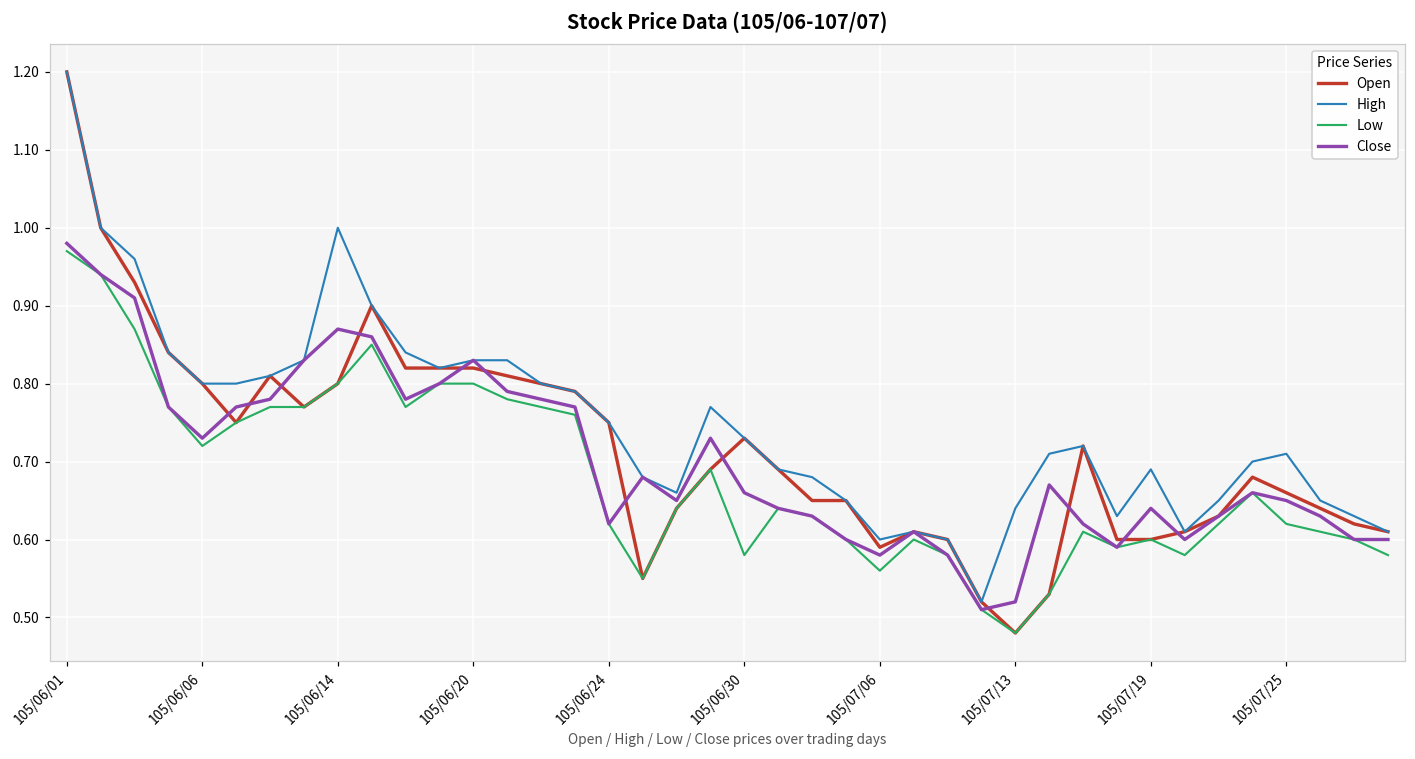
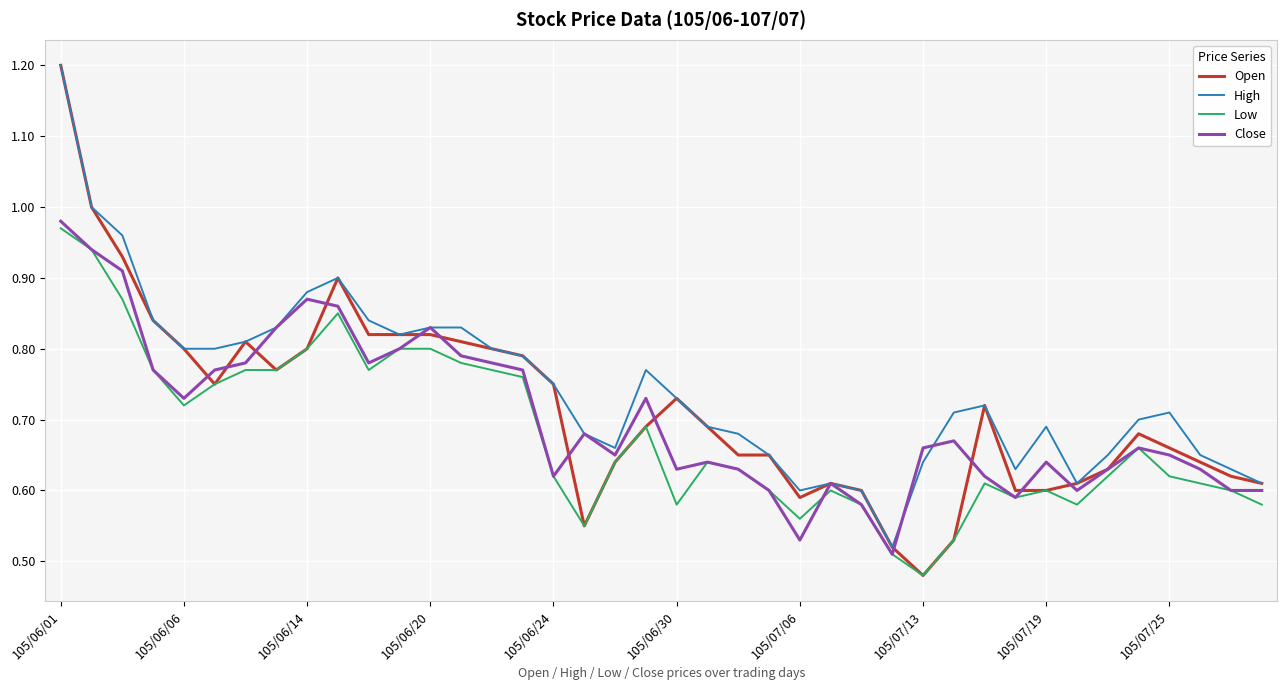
  {
    "Open": {
      "105/06/20": 0.82,
      "105/07/06": 0.59,
      "105/07/25": 0.66
    },
    "High": {
-     "105/06/14": 1.00,
+     "105/06/14": 0.88,
      "105/07/06": 0.60,
      "105/07/13": 0.64,
      "105/07/19": 0.69,
      "105/07/25": 0.71
    },
    "Low": {
      "105/06/01": 0.97,
      "105/06/06": 0.72,
      "105/06/20": 0.80,
      "105/06/30": 0.58,
      "105/07/06": 0.56,
      "105/07/25": 0.62
    },
    "Close": {
      "105/06/01": 0.98,
      "105/06/06": 0.73,
      "105/06/14": 0.87,
-     "105/06/30": 0.66,
-     "105/07/06": 0.58,
-     "105/07/13": 0.52,
+     "105/06/30": 0.63,
+     "105/07/06": 0.53,
+     "105/07/13": 0.66,
      "105/07/19": 0.64,
      "105/07/25": 0.65
    }
  }
